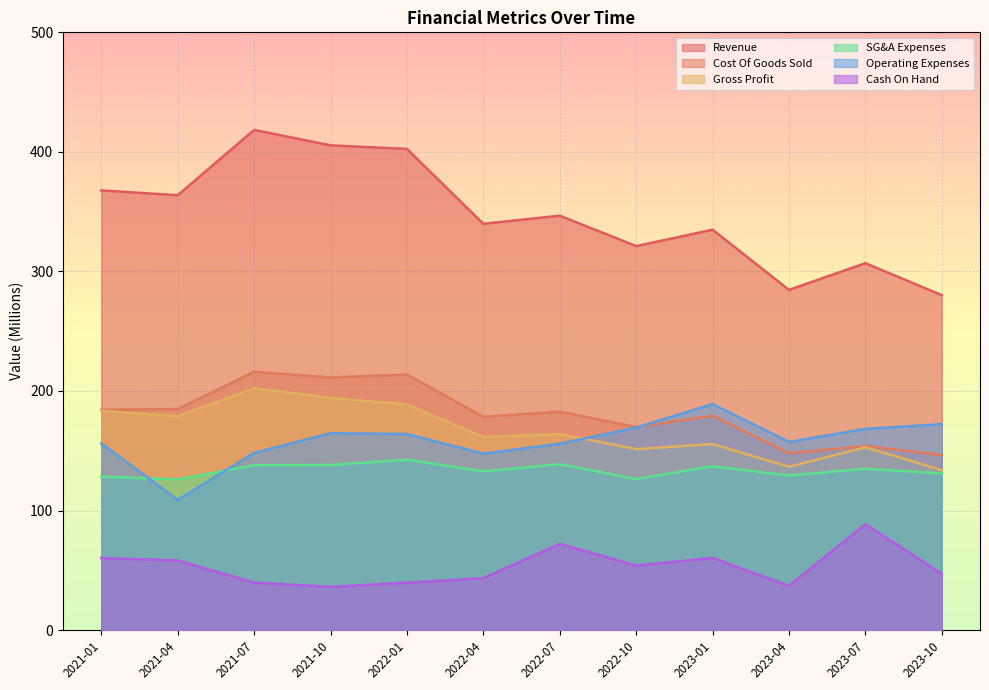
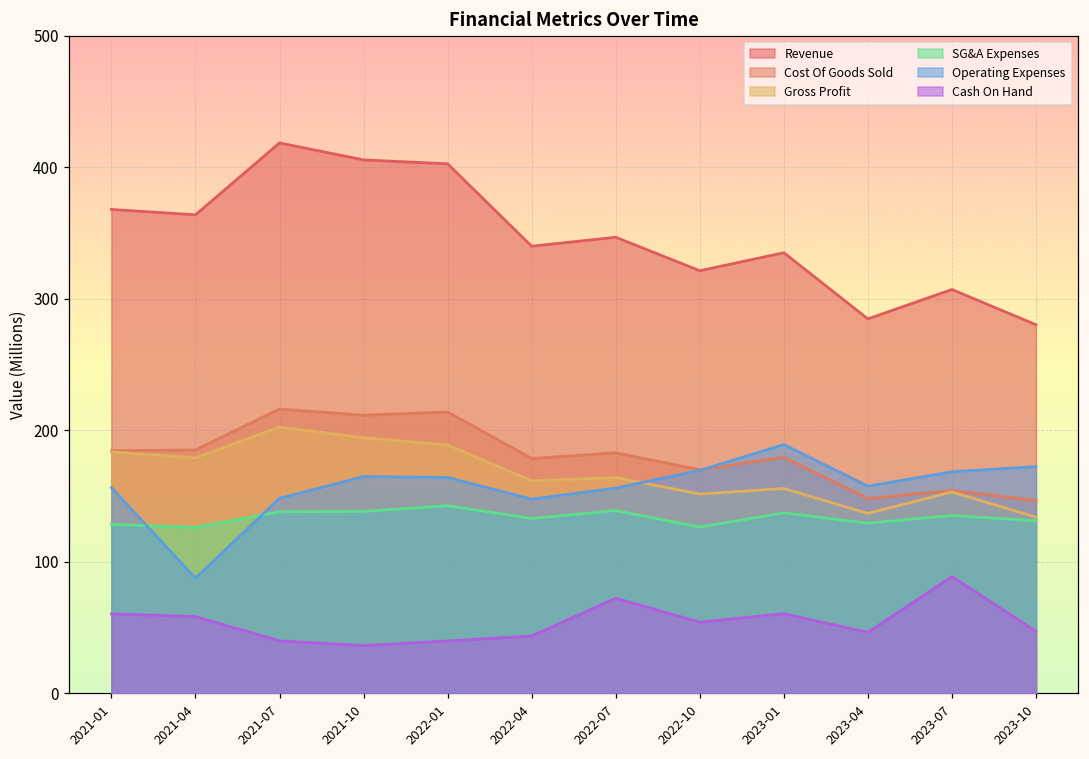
  {
    "SG&A Expenses": {
      "2021-01": 128,
      "2021-04": 126,
      "2021-07": 138,
      "2021-10": 138,
      "2022-01": 142,
      "2022-04": 133,
      "2022-07": 139,
      "2022-10": 126,
      "2023-01": 137,
      "2023-04": 129,
      "2023-07": 135,
      "2023-10": 131
    },
    "Operating Expenses": {
      "2021-01": 156,
-     "2021-04": 109,
+     "2021-04": 87,
      "2021-07": 148,
      "2021-10": 165,
      "2022-01": 164,
      "2022-04": 148,
      "2022-07": 156,
      "2023-01": 189,
      "2023-04": 157,
      "2023-07": 168,
      "2023-10": 172
    },
    "Cash On Hand": {
      "2021-01": 60,
      "2021-04": 58,
      "2021-07": 40,
      "2021-10": 36,
      "2022-01": 40,
      "2022-04": 43,
      "2022-07": 72,
      "2022-10": 54,
      "2023-01": 60,
-     "2023-04": 37,
+     "2023-04": 46,
      "2023-07": 89,
      "2023-10": 47
    }
  }
